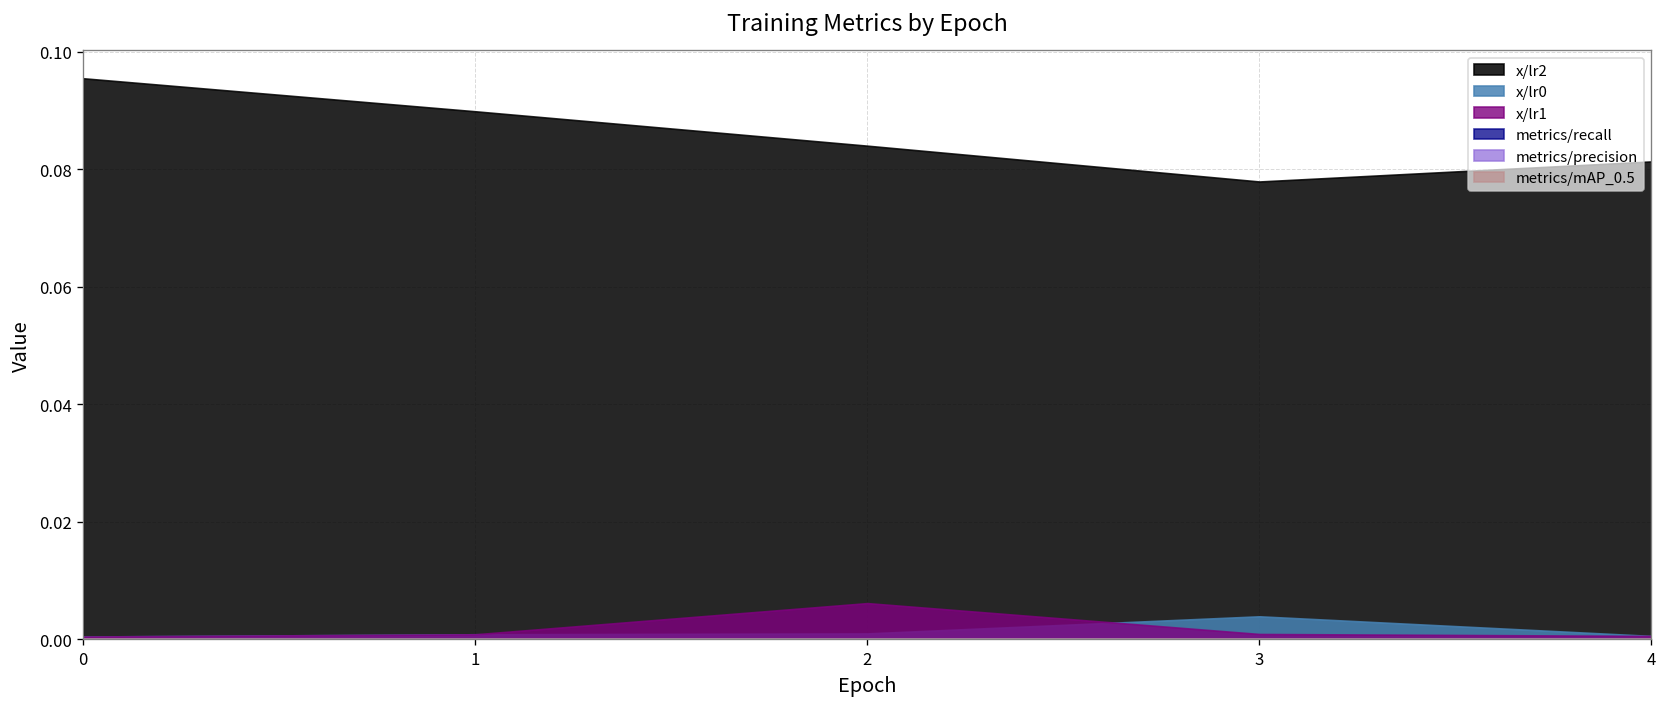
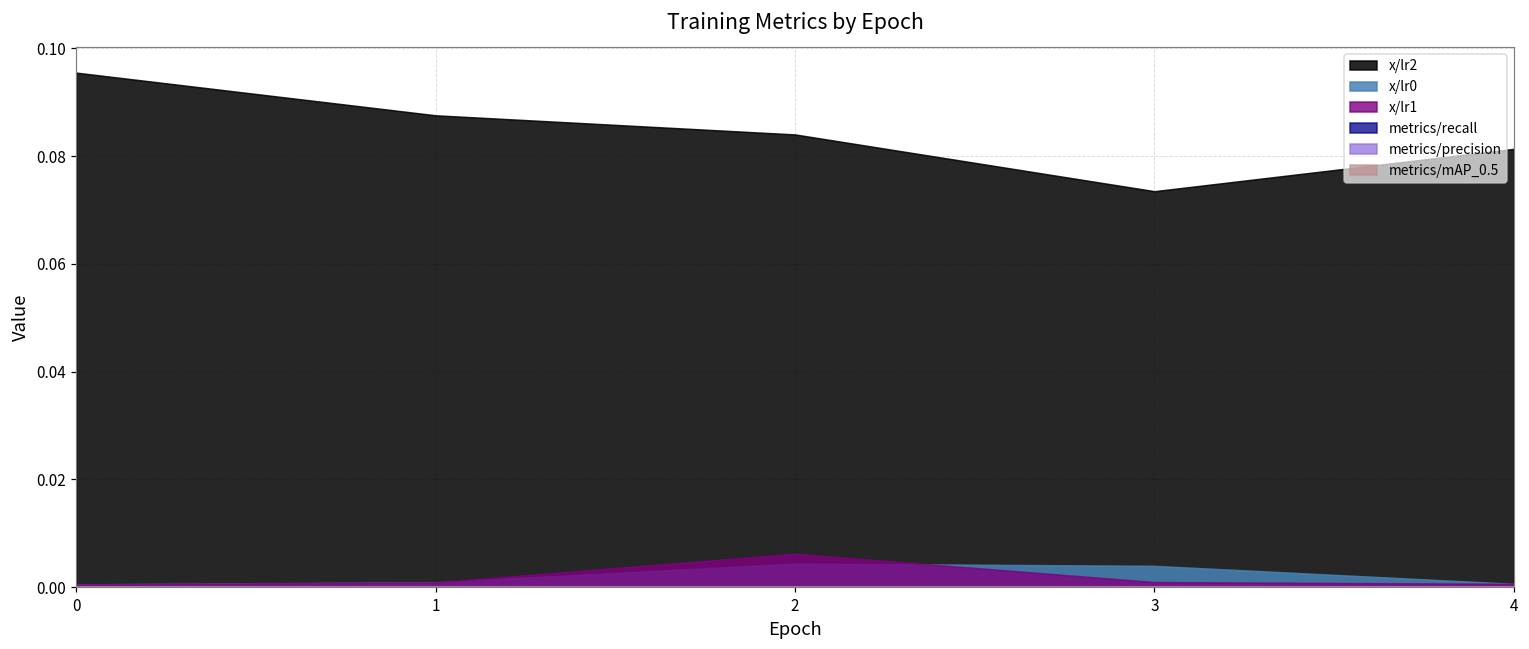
  {
    "x/lr2": {
      "0": 0.096,
-     "1": 0.090,
+     "1": 0.088,
      "2": 0.084,
-     "3": 0.078,
+     "3": 0.073,
      "4": 0.081
    },
    "x/lr0": {
-     "2": 0.001,
+     "2": 0.004,
      "3": 0.004
    },
    "x/lr1": {
      "2": 0.006,
      "3": 0.001
    },
    "metrics/mAP_0.5": {
      "1": 0.000,
      "2": 0.000,
      "3": 0.000,
      "4": 0.000
    }
  }
